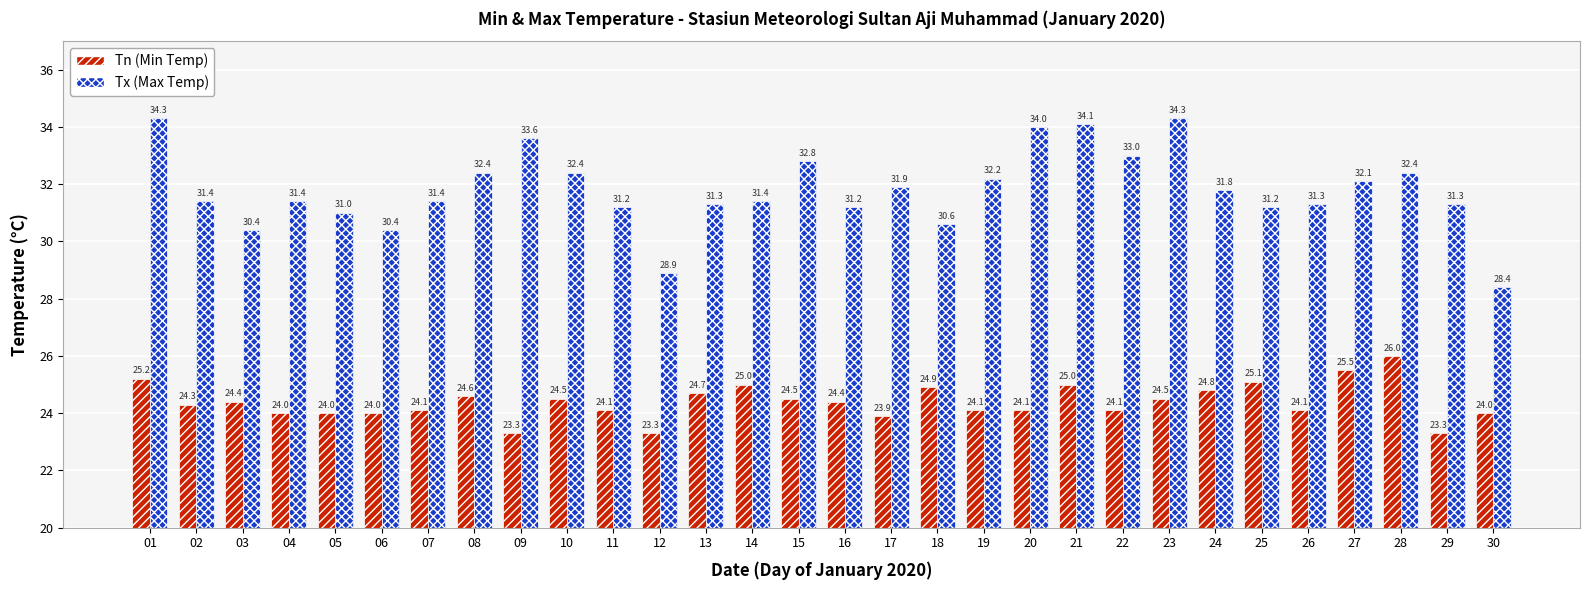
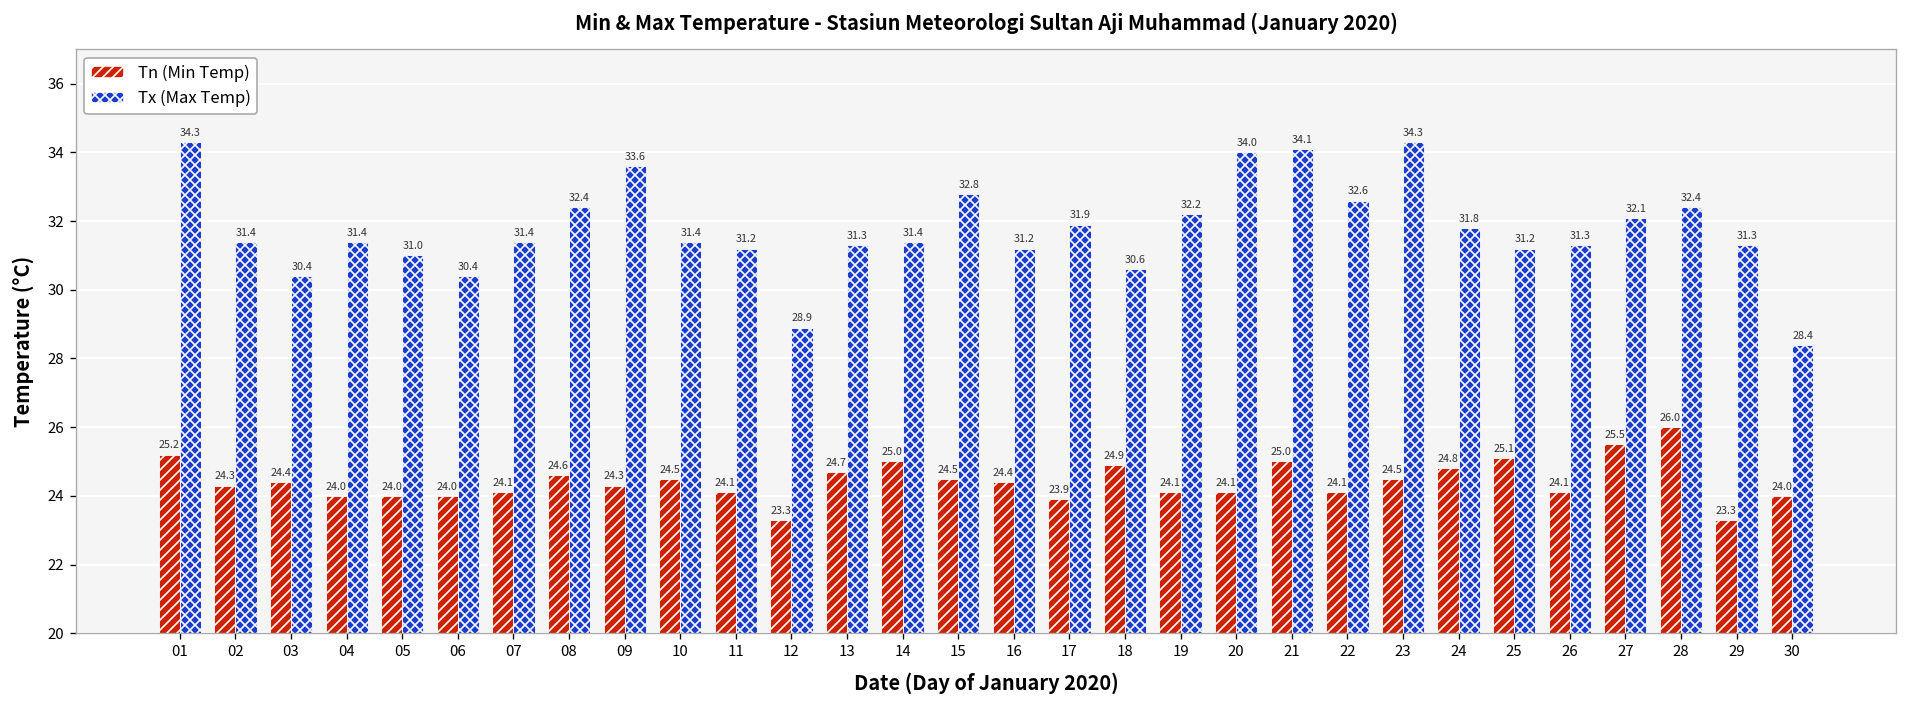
  {
    "Tn (Min Temp)": {
      "01": 25.2,
      "02": 24.3,
      "03": 24.4,
      "04": 24.0,
      "05": 24.0,
      "06": 24.0,
      "07": 24.1,
      "08": 24.6,
-     "09": 23.3,
+     "09": 24.3,
      "10": 24.5,
      "11": 24.1,
      "12": 23.3,
      "13": 24.7,
      "14": 25.0,
      "15": 24.5,
      "16": 24.4,
      "17": 23.9,
      "18": 24.9,
      "19": 24.1,
      "20": 24.1,
      "21": 25.0,
      "22": 24.1,
      "23": 24.5,
      "24": 24.8,
      "25": 25.1,
      "26": 24.1,
      "27": 25.5,
      "28": 26.0,
      "29": 23.3,
      "30": 24.0
    },
    "Tx (Max Temp)": {
      "01": 34.3,
      "02": 31.4,
      "03": 30.4,
      "04": 31.4,
      "05": 31.0,
      "06": 30.4,
      "07": 31.4,
      "08": 32.4,
      "09": 33.6,
-     "10": 32.4,
+     "10": 31.4,
      "11": 31.2,
      "12": 28.9,
      "13": 31.3,
      "14": 31.4,
      "15": 32.8,
      "16": 31.2,
      "17": 31.9,
      "18": 30.6,
      "19": 32.2,
      "20": 34.0,
      "21": 34.1,
-     "22": 33.0,
+     "22": 32.6,
      "23": 34.3,
      "24": 31.8,
      "25": 31.2,
      "26": 31.3,
      "27": 32.1,
      "28": 32.4,
      "29": 31.3,
      "30": 28.4
    }
  }
